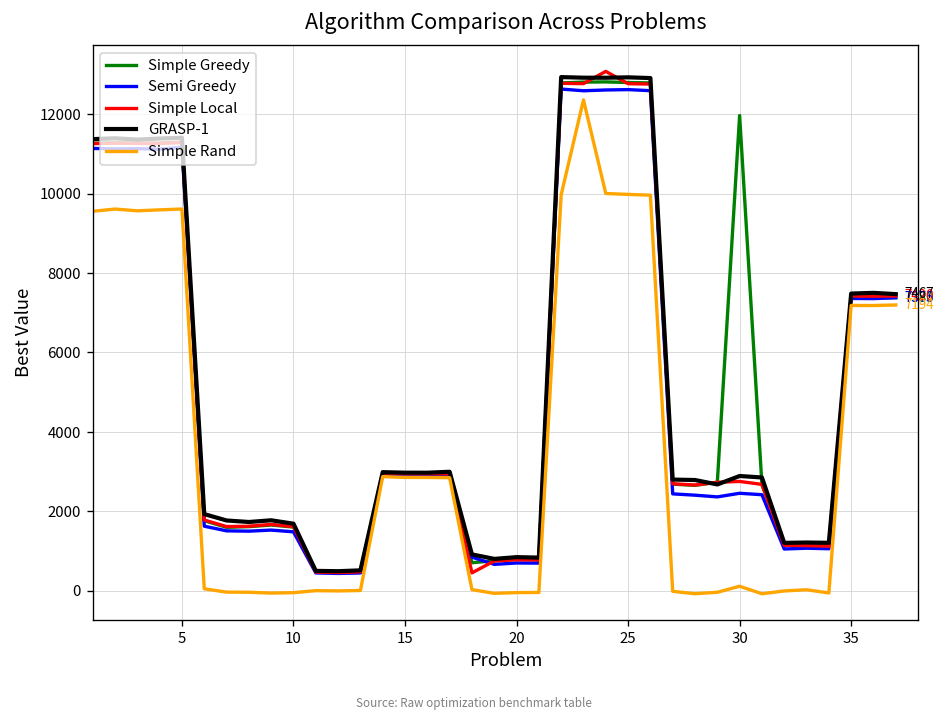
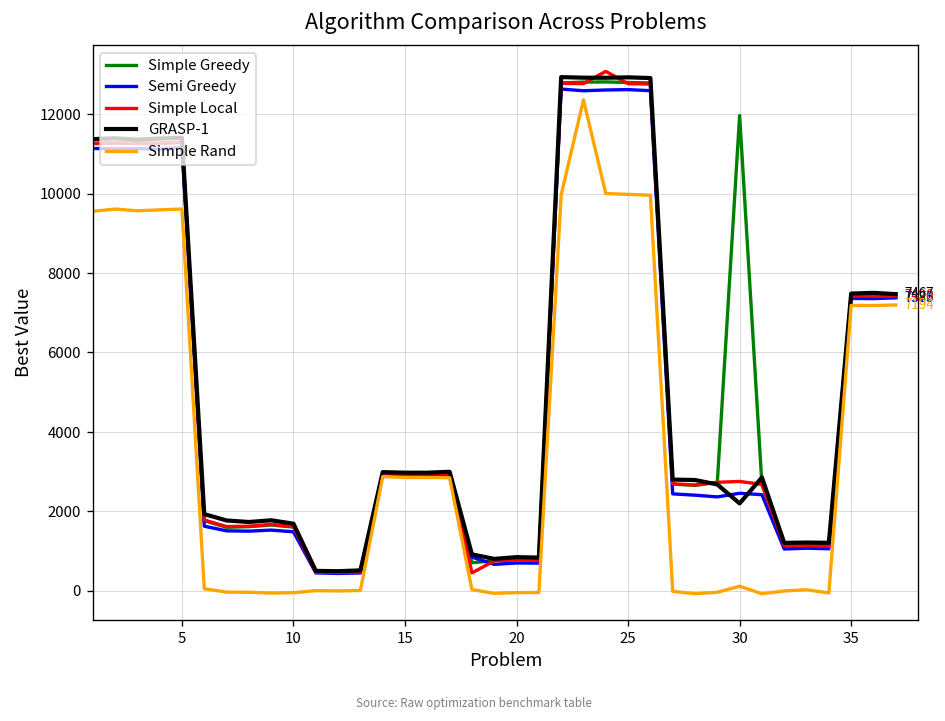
  {
    "Simple Greedy": {
      "30": 12000
    },
    "Semi Greedy": {
      "10": 1500,
      "20": 700,
      "25": 12600,
      "30": 2500
    },
    "Simple Local": {
      "30": 2800
    },
    "GRASP-1": {
      "25": 12900,
-     "30": 2900
+     "30": 2200
    },
    "Simple Rand": {
      "5": 9600,
      "10": -100,
      "20": 0,
      "25": 10000,
      "30": 100,
      "35": 7200
    }
  }
